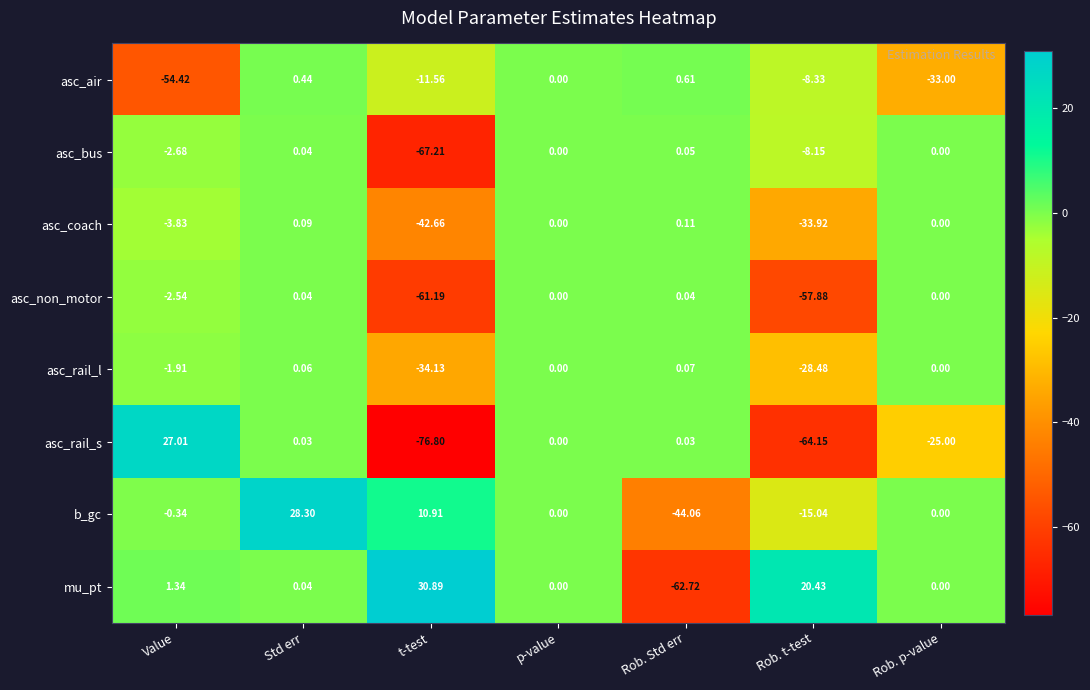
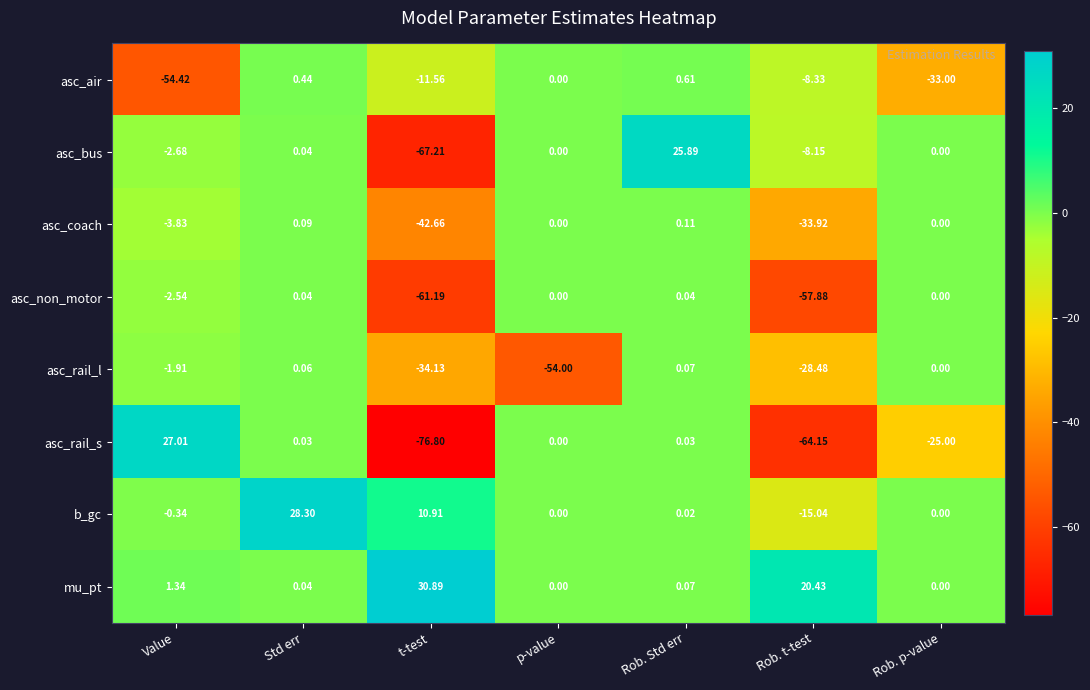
  {
    "asc_air": {
      "Value": -54.42,
      "Std err": 0.44,
      "t-test": -11.56,
      "p-value": 0.00,
      "Rob. Std err": 0.61,
      "Rob. t-test": -8.33
    },
    "asc_bus": {
      "Value": -2.68,
      "Std err": 0.04,
      "t-test": -67.21,
      "p-value": 0.00,
-     "Rob. Std err": 0.05,
+     "Rob. Std err": 25.89,
      "Rob. t-test": -8.15,
      "Rob. p-value": 0.00
    },
    "asc_coach": {
      "Value": -3.83,
      "Std err": 0.09,
      "t-test": -42.66,
      "p-value": 0.00,
      "Rob. Std err": 0.11,
      "Rob. t-test": -33.92,
      "Rob. p-value": 0.00
    },
    "asc_non_motor": {
      "Value": -2.54,
      "Std err": 0.04,
      "t-test": -61.19,
      "p-value": 0.00,
      "Rob. Std err": 0.04,
      "Rob. t-test": -57.88,
      "Rob. p-value": 0.00
    },
    "asc_rail_l": {
      "Value": -1.91,
      "Std err": 0.06,
      "t-test": -34.13,
-     "p-value": 0.00,
+     "p-value": -54.00,
      "Rob. Std err": 0.07,
      "Rob. t-test": -28.48,
      "Rob. p-value": 0.00
    },
    "asc_rail_s": {
      "Value": 27.01,
      "Std err": 0.03,
      "t-test": -76.80,
      "p-value": 0.00,
      "Rob. Std err": 0.03,
      "Rob. t-test": -64.15,
      "Rob. p-value": -25.00
    },
    "b_gc": {
      "Value": -0.34,
      "Std err": 28.30,
      "t-test": 10.91,
      "p-value": 0.00,
-     "Rob. Std err": -44.06,
+     "Rob. Std err": 0.02,
      "Rob. t-test": -15.04,
      "Rob. p-value": 0.00
    },
    "mu_pt": {
      "Value": 1.34,
      "Std err": 0.04,
      "t-test": 30.89,
      "p-value": 0.00,
-     "Rob. Std err": -62.72,
+     "Rob. Std err": 0.07,
      "Rob. t-test": 20.43,
      "Rob. p-value": 0.00
    }
  }
